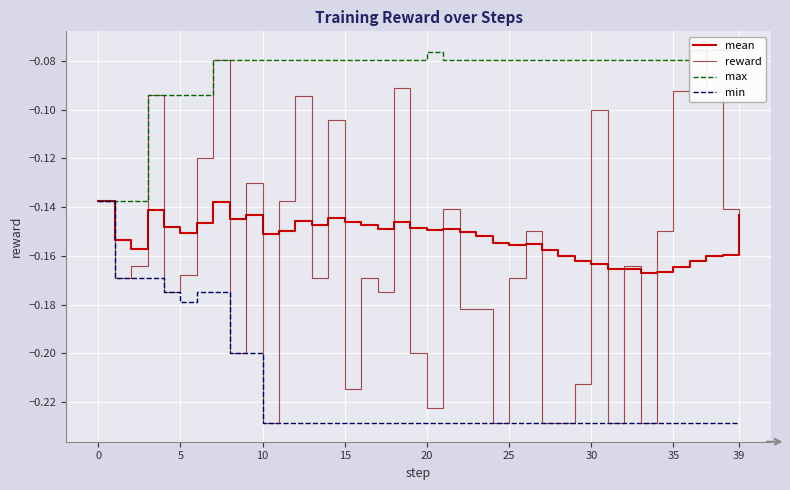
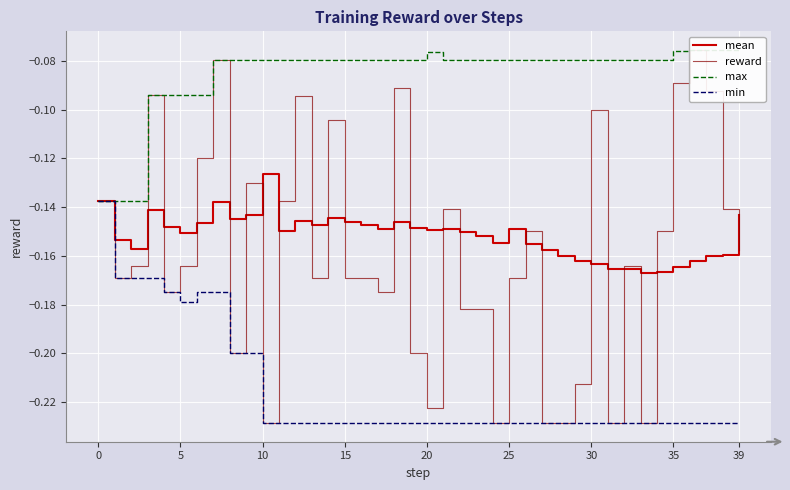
  {
    "mean": {
      "5": -0.151,
-     "10": -0.151,
+     "10": -0.126,
      "15": -0.146,
      "20": -0.149,
-     "25": -0.155,
+     "25": -0.149,
      "30": -0.163,
      "35": -0.164,
      "39": -0.143
    },
    "reward": {
-     "5": -0.168,
-     "15": -0.215,
+     "5": -0.164,
+     "15": -0.169,
      "20": -0.222,
      "25": -0.169,
      "30": -0.100,
-     "35": -0.093,
+     "35": -0.089,
      "39": -0.158
    },
    "max": {
      "5": -0.094,
      "10": -0.080,
      "15": -0.080,
      "20": -0.076,
      "25": -0.080,
      "30": -0.080,
-     "35": -0.080
+     "35": -0.076
    },
    "min": {
      "5": -0.179,
      "15": -0.229,
      "20": -0.229,
      "25": -0.229,
      "30": -0.229,
      "35": -0.229,
      "39": -0.229
    }
  }
